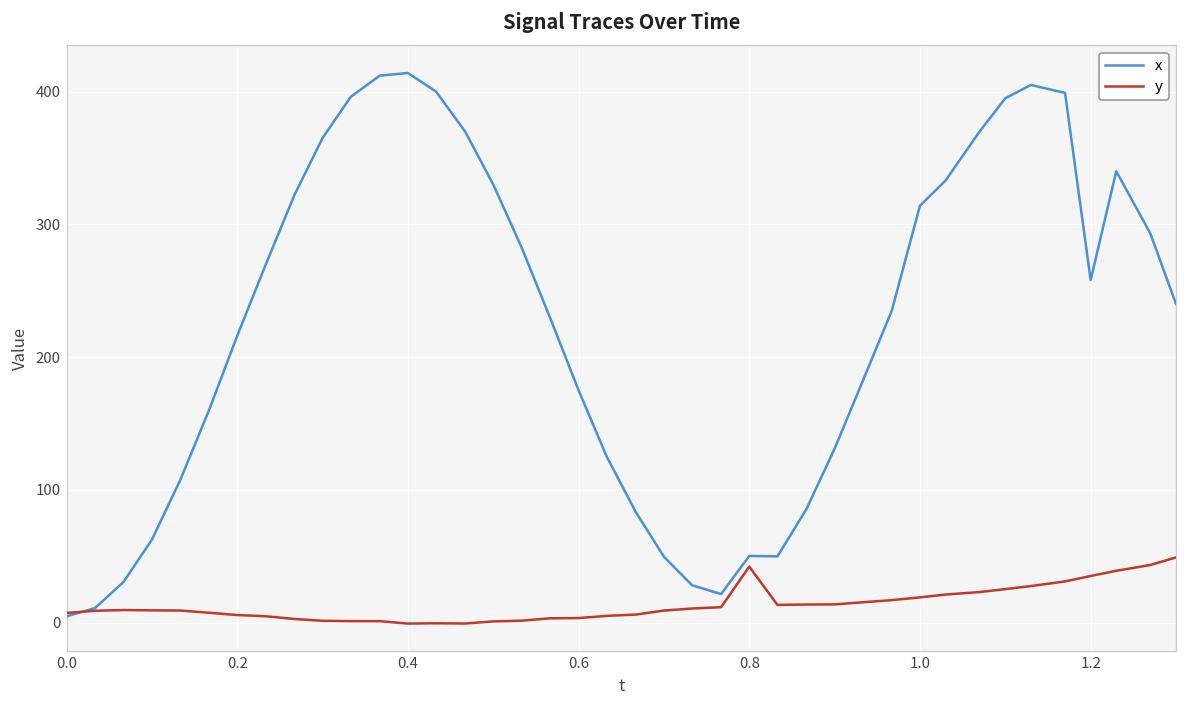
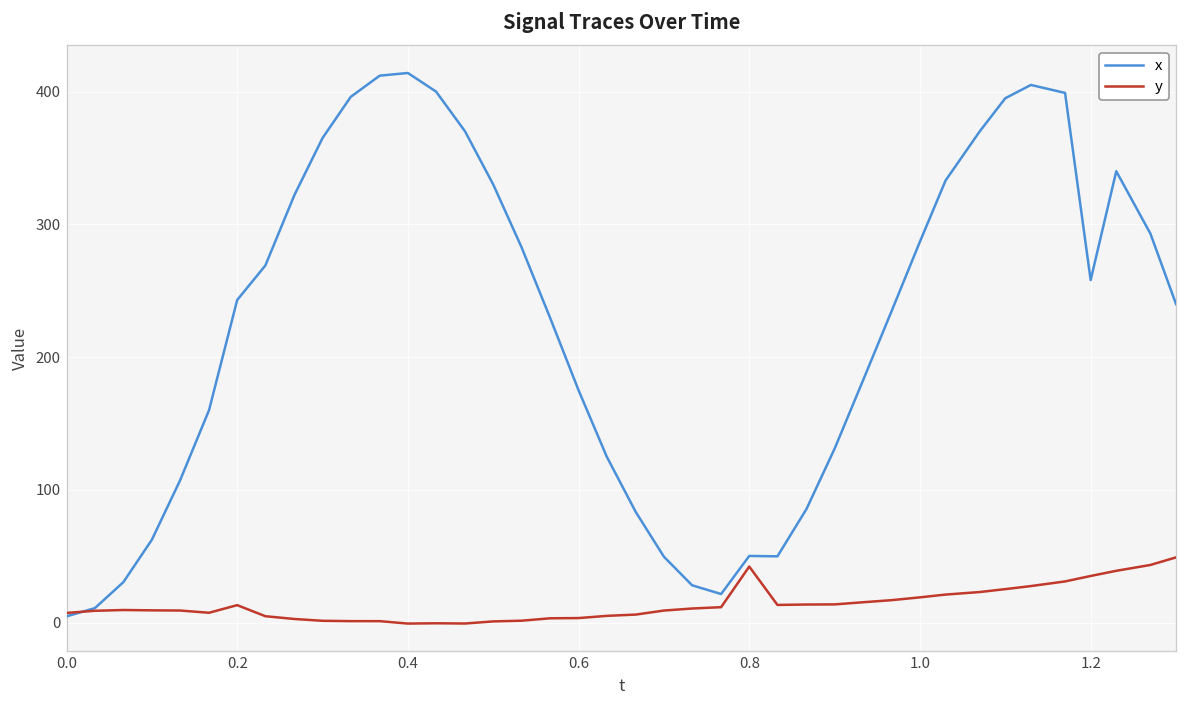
  {
    "x": {
      "0.0": 5,
-     "0.2": 216,
+     "0.2": 243,
      "0.4": 414,
      "0.6": 175,
      "0.8": 50,
-     "1.0": 314,
+     "1.0": 287,
      "1.2": 258
    },
    "y": {
      "0.0": 7,
-     "0.2": 6,
+     "0.2": 13,
      "0.4": -1,
      "0.6": 3,
      "0.8": 42,
      "1.0": 19,
      "1.2": 35
    }
  }
